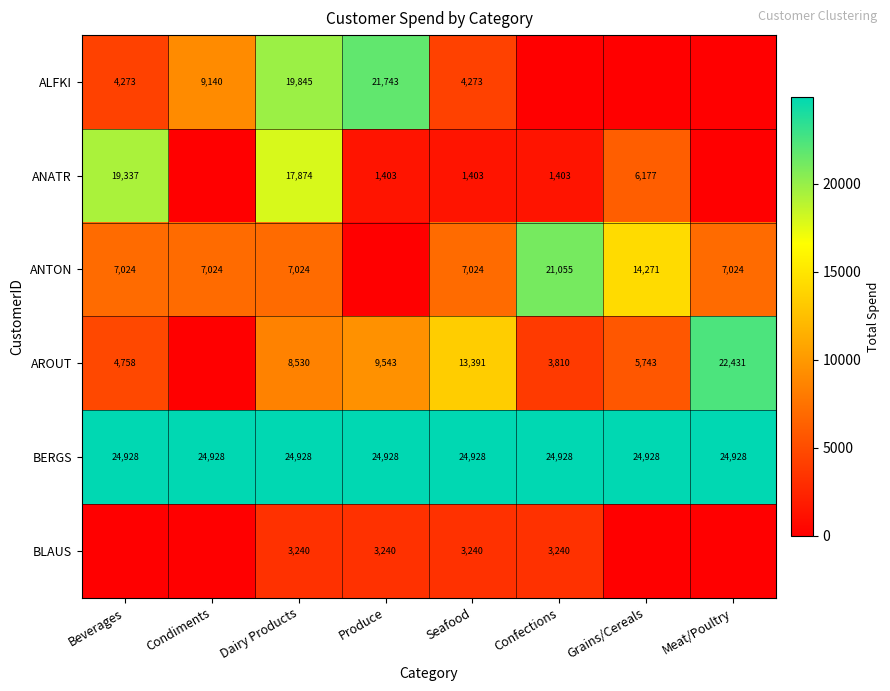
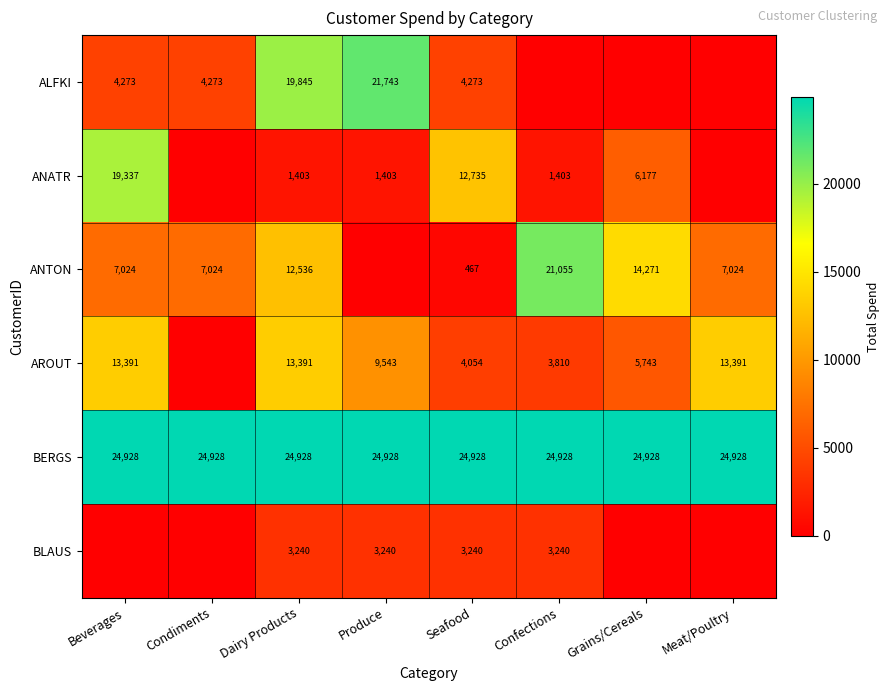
  {
    "ALFKI": {
      "Beverages": "4,273",
-     "Condiments": "9,140",
+     "Condiments": "4,273",
      "Dairy Products": "19,845",
      "Produce": "21,743",
      "Seafood": "4,273"
    },
    "ANATR": {
      "Beverages": "19,337",
-     "Dairy Products": "17,874",
+     "Dairy Products": "1,403",
      "Produce": "1,403",
-     "Seafood": "1,403",
+     "Seafood": "12,735",
      "Confections": "1,403",
      "Grains/Cereals": "6,177"
    },
    "ANTON": {
      "Beverages": "7,024",
      "Condiments": "7,024",
-     "Dairy Products": "7,024",
-     "Seafood": "7,024",
+     "Dairy Products": "12,536",
+     "Seafood": "467",
      "Confections": "21,055",
      "Grains/Cereals": "14,271",
      "Meat/Poultry": "7,024"
    },
    "AROUT": {
-     "Beverages": "4,758",
-     "Dairy Products": "8,530",
+     "Beverages": "13,391",
+     "Dairy Products": "13,391",
      "Produce": "9,543",
-     "Seafood": "13,391",
+     "Seafood": "4,054",
      "Confections": "3,810",
      "Grains/Cereals": "5,743",
-     "Meat/Poultry": "22,431"
+     "Meat/Poultry": "13,391"
    },
    "BERGS": {
      "Beverages": "24,928",
      "Condiments": "24,928",
      "Dairy Products": "24,928",
      "Produce": "24,928",
      "Seafood": "24,928",
      "Confections": "24,928",
      "Grains/Cereals": "24,928",
      "Meat/Poultry": "24,928"
    },
    "BLAUS": {
      "Dairy Products": "3,240",
      "Produce": "3,240",
      "Seafood": "3,240",
      "Confections": "3,240"
    }
  }
